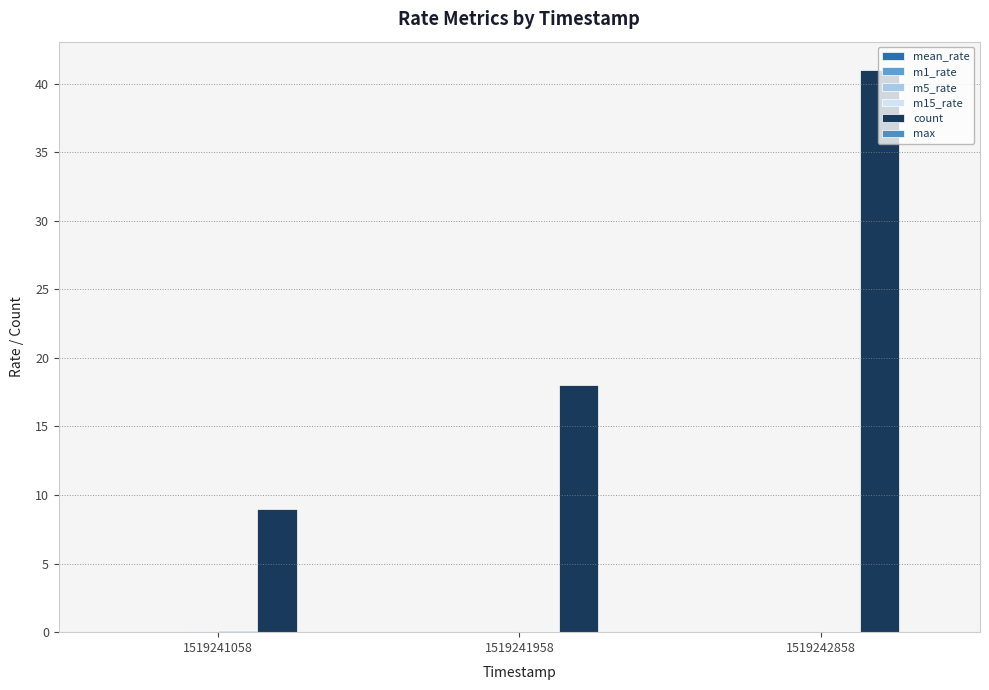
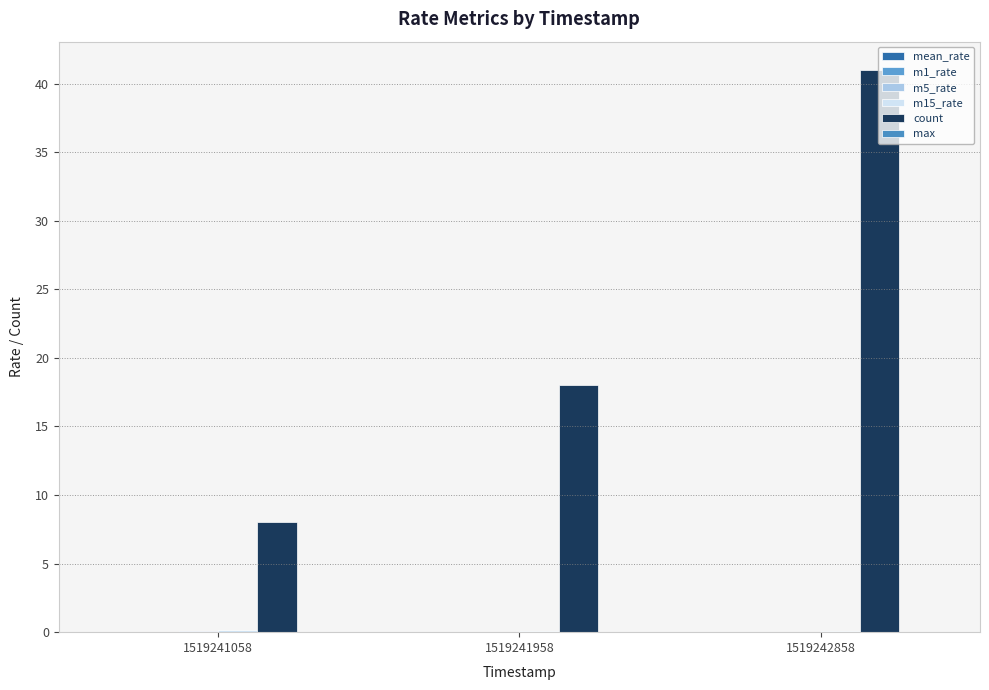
  {
    "count": {
-     "1519241058": 9,
+     "1519241058": 8,
      "1519241958": 18
    }
  }
